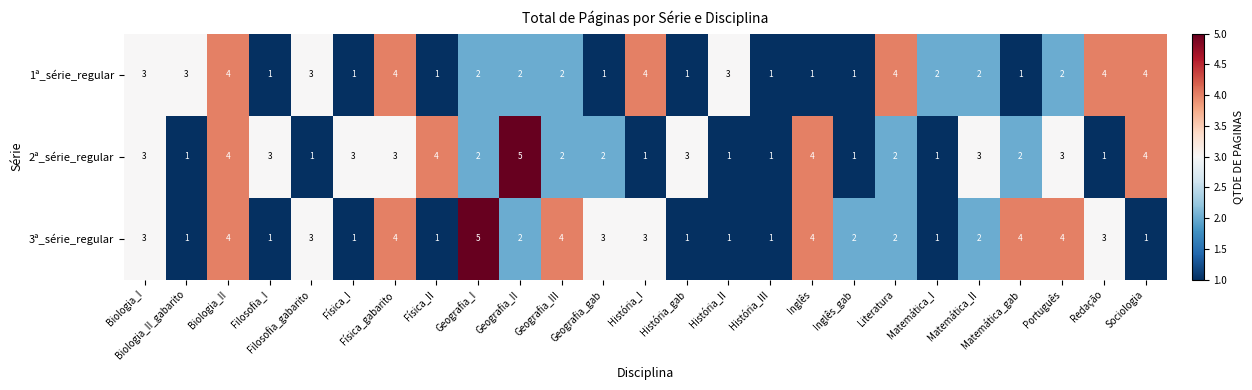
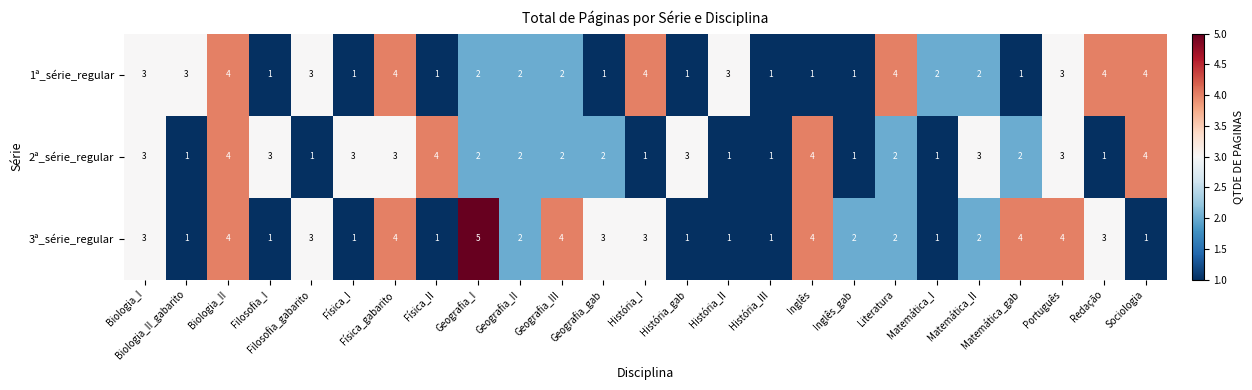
  {
    "1ª_série_regular": {
      "Biologia_I": 3,
      "Biologia_II_gabarito": 3,
      "Biologia_II": 4,
      "Filosofia_I": 1,
      "Filosofia_gabarito": 3,
      "Física_I": 1,
      "Física_gabarito": 4,
      "Física_II": 1,
      "Geografia_I": 2,
      "Geografia_II": 2,
      "Geografia_III": 2,
      "Geografia_gab": 1,
      "História_I": 4,
      "História_gab": 1,
      "História_II": 3,
      "História_III": 1,
      "Inglês": 1,
      "Inglês_gab": 1,
      "Literatura": 4,
      "Matemática_I": 2,
      "Matemática_II": 2,
      "Matemática_gab": 1,
-     "Português": 2,
+     "Português": 3,
      "Redação": 4,
      "Sociologia": 4
    },
    "2ª_série_regular": {
      "Biologia_I": 3,
      "Biologia_II_gabarito": 1,
      "Biologia_II": 4,
      "Filosofia_I": 3,
      "Filosofia_gabarito": 1,
      "Física_I": 3,
      "Física_gabarito": 3,
      "Física_II": 4,
      "Geografia_I": 2,
-     "Geografia_II": 5,
+     "Geografia_II": 2,
      "Geografia_III": 2,
      "Geografia_gab": 2,
      "História_I": 1,
      "História_gab": 3,
      "História_II": 1,
      "História_III": 1,
      "Inglês": 4,
      "Inglês_gab": 1,
      "Literatura": 2,
      "Matemática_I": 1,
      "Matemática_II": 3,
      "Matemática_gab": 2,
      "Português": 3,
      "Redação": 1,
      "Sociologia": 4
    },
    "3ª_série_regular": {
      "Biologia_I": 3,
      "Biologia_II_gabarito": 1,
      "Biologia_II": 4,
      "Filosofia_I": 1,
      "Filosofia_gabarito": 3,
      "Física_I": 1,
      "Física_gabarito": 4,
      "Física_II": 1,
      "Geografia_I": 5,
      "Geografia_II": 2,
      "Geografia_III": 4,
      "Geografia_gab": 3,
      "História_I": 3,
      "História_gab": 1,
      "História_II": 1,
      "História_III": 1,
      "Inglês": 4,
      "Inglês_gab": 2,
      "Literatura": 2,
      "Matemática_I": 1,
      "Matemática_II": 2,
      "Matemática_gab": 4,
      "Português": 4,
      "Redação": 3,
      "Sociologia": 1
    }
  }
